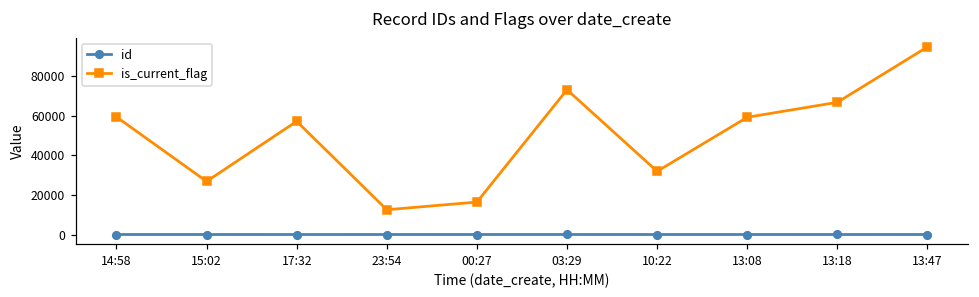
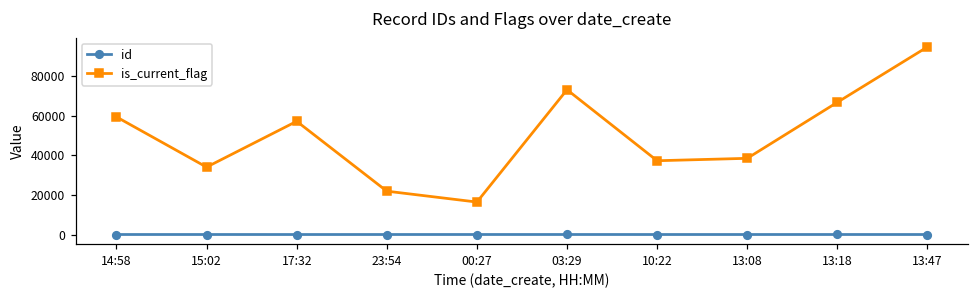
  {
    "id": {
      "14:58": 0,
      "15:02": 0,
      "17:32": 0,
      "23:54": 0,
      "00:27": 0,
      "03:29": 0,
      "10:22": 0,
      "13:08": 0,
      "13:18": 0,
      "13:47": 0
    },
    "is_current_flag": {
      "14:58": 59000,
-     "15:02": 27000,
+     "15:02": 34000,
      "17:32": 57000,
-     "23:54": 13000,
+     "23:54": 22000,
      "00:27": 16000,
      "03:29": 73000,
-     "10:22": 32000,
-     "13:08": 59000,
+     "10:22": 37000,
+     "13:08": 39000,
      "13:18": 67000,
      "13:47": 95000
    }
  }
